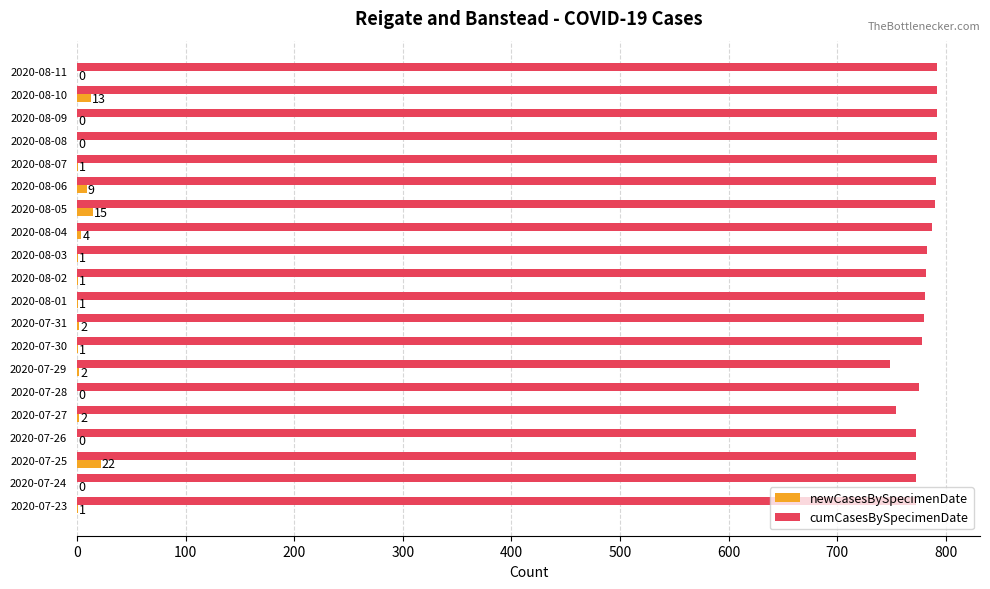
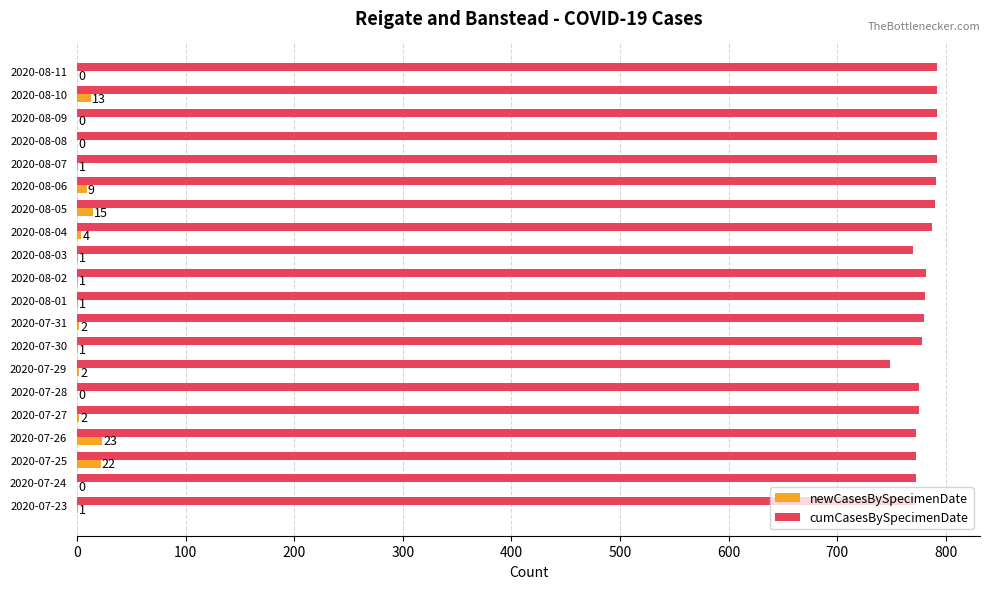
  {
    "newCasesBySpecimenDate": {
      "2020-08-11": 0,
      "2020-08-10": 13,
      "2020-08-09": 0,
      "2020-08-08": 0,
      "2020-08-07": 1,
      "2020-08-06": 9,
      "2020-08-05": 15,
      "2020-08-04": 4,
      "2020-08-03": 1,
      "2020-08-02": 1,
      "2020-08-01": 1,
      "2020-07-31": 2,
      "2020-07-30": 1,
      "2020-07-29": 2,
      "2020-07-28": 0,
      "2020-07-27": 2,
-     "2020-07-26": 0,
+     "2020-07-26": 23,
      "2020-07-25": 22,
      "2020-07-24": 0,
      "2020-07-23": 1
    },
    "cumCasesBySpecimenDate": {
      "2020-08-11": 792,
      "2020-08-10": 792,
      "2020-08-09": 792,
      "2020-08-08": 792,
      "2020-08-07": 792,
      "2020-08-06": 791,
      "2020-08-05": 790,
      "2020-08-04": 787,
-     "2020-08-03": 783,
+     "2020-08-03": 770,
      "2020-08-02": 782,
      "2020-08-01": 781,
      "2020-07-31": 780,
      "2020-07-30": 778,
      "2020-07-29": 749,
      "2020-07-28": 775,
-     "2020-07-27": 754,
+     "2020-07-27": 775,
      "2020-07-26": 773,
      "2020-07-25": 773,
      "2020-07-24": 773
    }
  }
